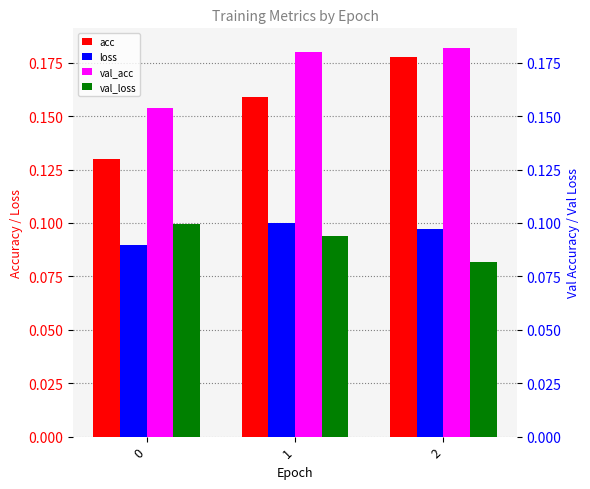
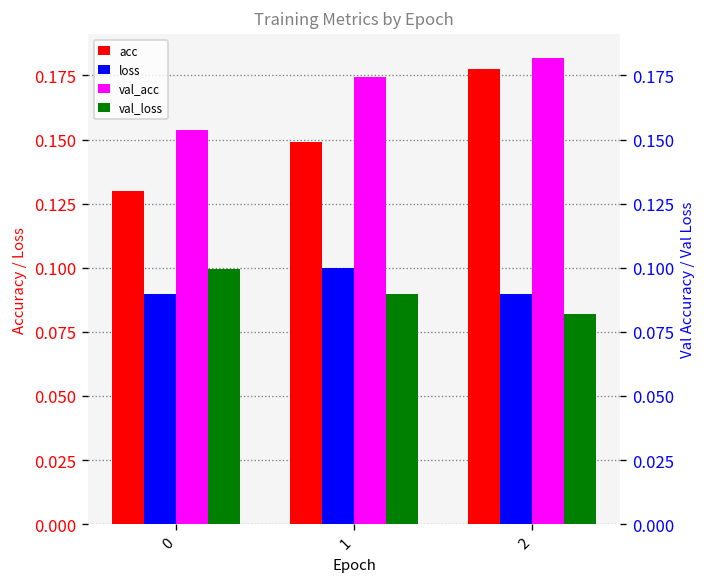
  {
    "acc": {
      "0": 0.130,
-     "1": 0.159,
+     "1": 0.149,
      "2": 0.177
    },
    "loss": {
      "0": 0.090,
      "1": 0.100,
-     "2": 0.097
+     "2": 0.090
    },
    "val_acc": {
      "0": 0.154,
-     "1": 0.180,
+     "1": 0.174,
      "2": 0.182
    },
    "val_loss": {
      "0": 0.100,
-     "1": 0.094,
+     "1": 0.090,
      "2": 0.082
    }
  }
